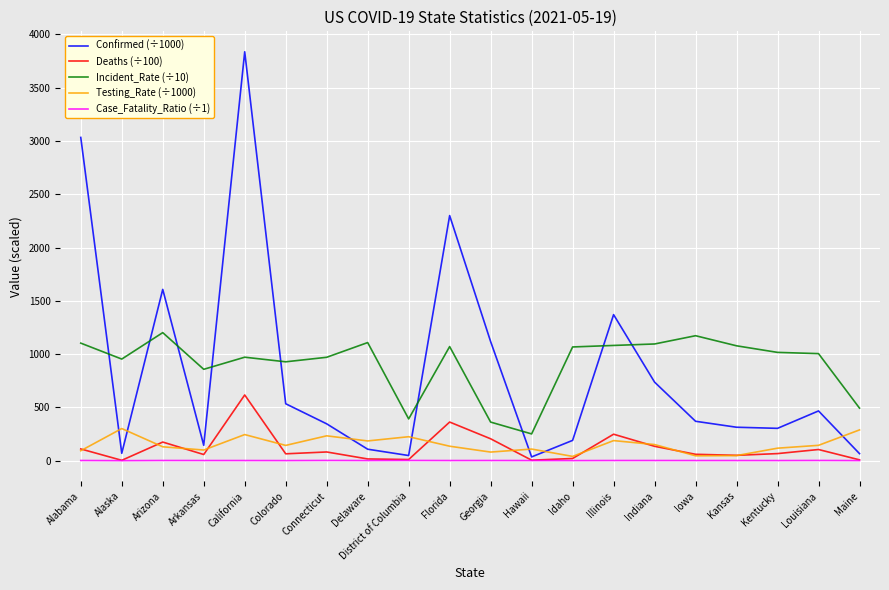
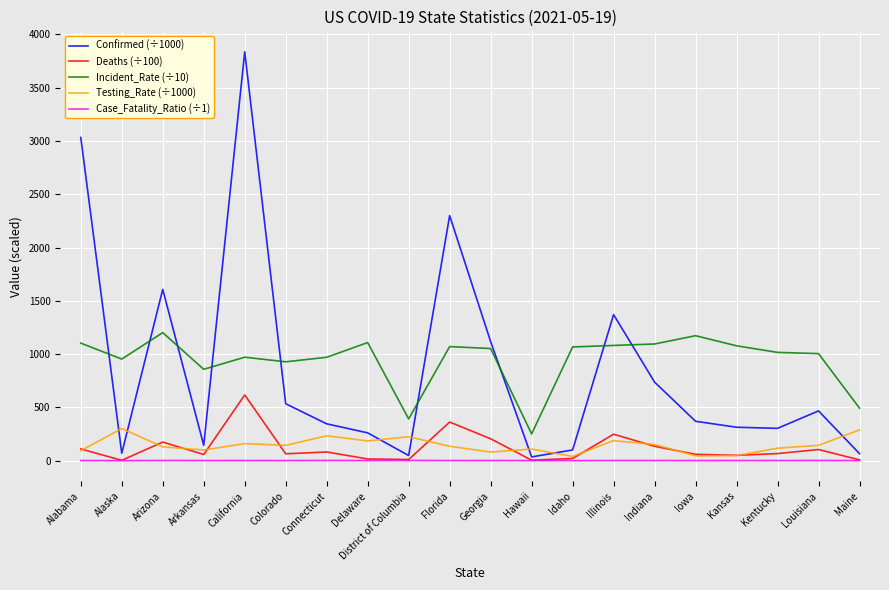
  {
    "Confirmed (÷1000)": {
      "Alabama": 3030,
      "Alaska": 70,
      "Arizona": 1610,
      "Arkansas": 140,
      "California": 3840,
      "Colorado": 530,
      "Connecticut": 350,
-     "Delaware": 110,
+     "Delaware": 260,
      "District of Columbia": 50,
      "Florida": 2300,
      "Georgia": 1120,
      "Hawaii": 40,
-     "Idaho": 190,
+     "Idaho": 100,
      "Illinois": 1370,
      "Indiana": 740,
      "Iowa": 370,
      "Kansas": 310,
      "Kentucky": 300,
      "Louisiana": 470,
      "Maine": 70
    },
    "Deaths (÷100)": {
      "Arizona": 170,
      "Arkansas": 60,
      "California": 620,
      "Colorado": 60,
      "Connecticut": 80,
      "Florida": 360,
      "Georgia": 210,
      "Illinois": 250,
      "Kentucky": 70,
      "Louisiana": 110
    },
    "Incident_Rate (÷10)": {
      "Alabama": 1100,
      "Alaska": 950,
      "Arizona": 1200,
      "Arkansas": 860,
      "California": 970,
      "Colorado": 930,
      "Connecticut": 970,
      "Delaware": 1110,
      "District of Columbia": 390,
      "Florida": 1070,
-     "Georgia": 360,
+     "Georgia": 1050,
      "Hawaii": 250,
      "Idaho": 1070,
      "Illinois": 1080,
      "Indiana": 1100,
      "Iowa": 1170,
      "Kansas": 1080,
      "Kentucky": 1020,
      "Louisiana": 1000,
      "Maine": 490
    },
    "Testing_Rate (÷1000)": {
      "Alaska": 300,
      "Arizona": 130,
      "Arkansas": 100,
-     "California": 250,
+     "California": 160,
      "Colorado": 140,
      "Connecticut": 230,
      "Delaware": 190,
      "District of Columbia": 230,
      "Florida": 140,
      "Georgia": 80,
      "Hawaii": 110,
      "Illinois": 190,
      "Kentucky": 120,
      "Louisiana": 140,
      "Maine": 290
    },
    "Case_Fatality_Ratio (÷1)": {
      "Alabama": 0,
      "Arizona": 0,
      "Arkansas": 0,
      "California": 0,
      "Colorado": 0,
      "Connecticut": 0,
      "Florida": 0,
      "Georgia": 0,
      "Illinois": 0,
      "Indiana": 0,
      "Iowa": 0,
      "Kansas": 0,
      "Kentucky": 0,
      "Louisiana": 0
    }
  }
